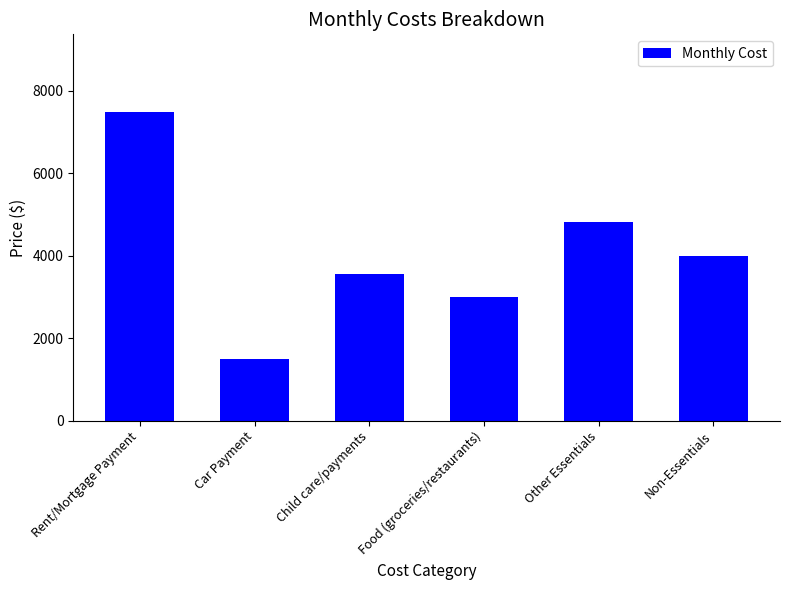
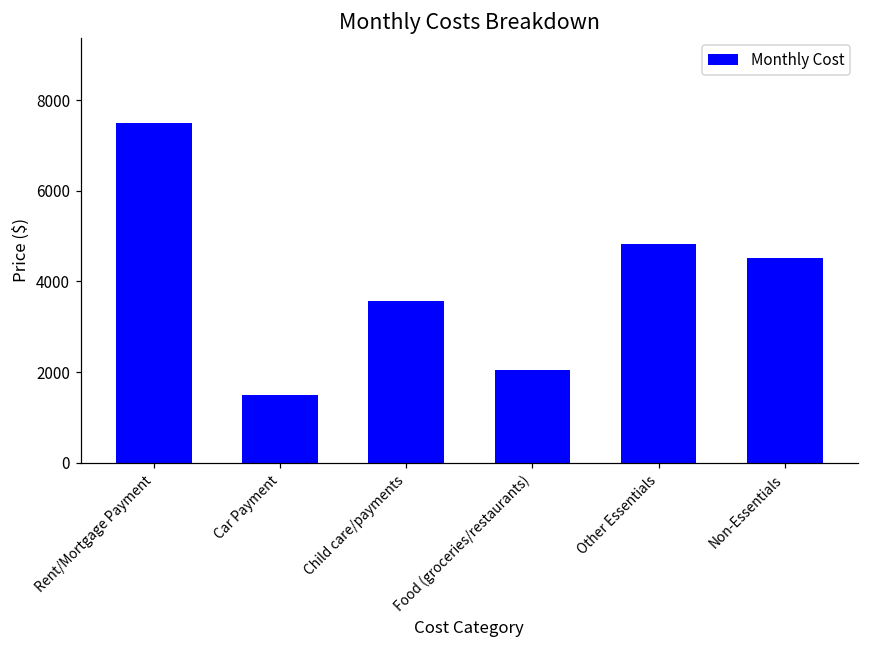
  {
    "Rent/Mortgage Payment": 7500,
    "Car Payment": 1500,
    "Child care/payments": 3600,
-   "Food (groceries/restaurants)": 3000,
+   "Food (groceries/restaurants)": 2000,
    "Other Essentials": 4800,
-   "Non-Essentials": 4000
+   "Non-Essentials": 4500
  }
